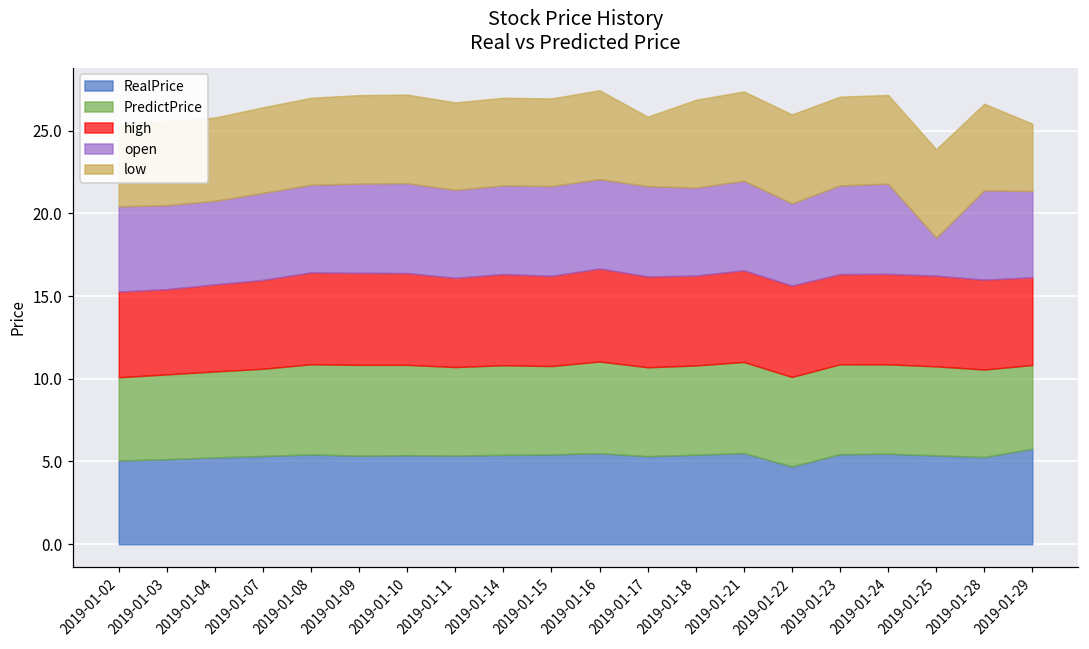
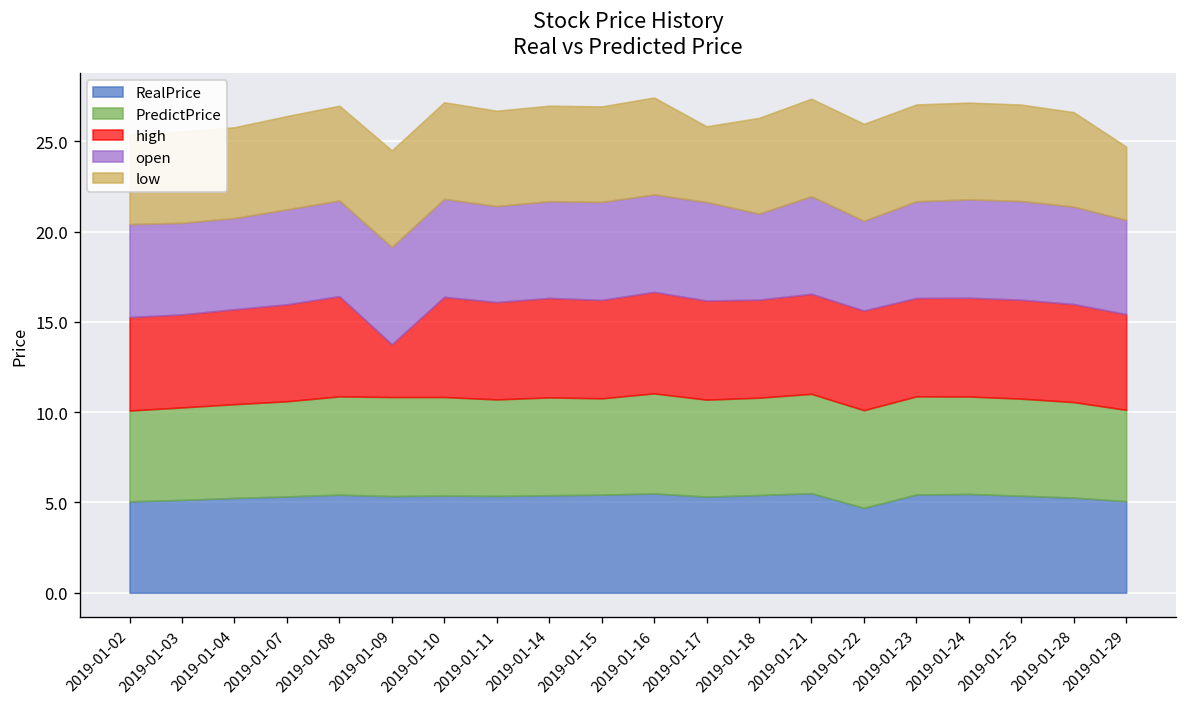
  {
    "RealPrice": {
      "2019-01-02": 5.1,
      "2019-01-03": 5.1,
      "2019-01-04": 5.3,
      "2019-01-07": 5.3,
      "2019-01-08": 5.4,
      "2019-01-09": 5.4,
      "2019-01-10": 5.4,
      "2019-01-11": 5.4,
      "2019-01-14": 5.4,
      "2019-01-15": 5.4,
      "2019-01-16": 5.5,
      "2019-01-17": 5.3,
      "2019-01-18": 5.4,
      "2019-01-21": 5.5,
      "2019-01-22": 4.7,
      "2019-01-23": 5.4,
      "2019-01-24": 5.5,
      "2019-01-25": 5.4,
      "2019-01-28": 5.3,
-     "2019-01-29": 5.8
+     "2019-01-29": 5.1
    },
    "PredictPrice": {
      "2019-01-02": 5.0,
      "2019-01-03": 5.1,
      "2019-01-04": 5.2,
      "2019-01-07": 5.3,
      "2019-01-08": 5.4,
      "2019-01-09": 5.5,
      "2019-01-10": 5.5,
      "2019-01-11": 5.3,
      "2019-01-14": 5.4,
      "2019-01-15": 5.3,
      "2019-01-16": 5.5,
      "2019-01-17": 5.4,
      "2019-01-18": 5.4,
      "2019-01-21": 5.5,
      "2019-01-22": 5.4,
      "2019-01-23": 5.4,
      "2019-01-24": 5.4,
      "2019-01-25": 5.4,
      "2019-01-28": 5.3,
      "2019-01-29": 5.1
    },
    "high": {
      "2019-01-02": 5.2,
      "2019-01-03": 5.2,
      "2019-01-04": 5.3,
      "2019-01-07": 5.4,
      "2019-01-08": 5.5,
-     "2019-01-09": 5.6,
+     "2019-01-09": 2.9,
      "2019-01-10": 5.6,
      "2019-01-11": 5.4,
      "2019-01-14": 5.5,
      "2019-01-15": 5.5,
      "2019-01-16": 5.6,
      "2019-01-17": 5.5,
      "2019-01-18": 5.4,
      "2019-01-21": 5.5,
      "2019-01-22": 5.5,
      "2019-01-23": 5.4,
      "2019-01-24": 5.5,
      "2019-01-25": 5.5,
      "2019-01-28": 5.4,
      "2019-01-29": 5.3
    },
    "open": {
      "2019-01-02": 5.2,
      "2019-01-03": 5.1,
      "2019-01-04": 5.0,
      "2019-01-07": 5.3,
      "2019-01-08": 5.3,
      "2019-01-09": 5.4,
      "2019-01-10": 5.4,
      "2019-01-11": 5.3,
      "2019-01-14": 5.4,
      "2019-01-15": 5.4,
      "2019-01-16": 5.4,
      "2019-01-17": 5.5,
-     "2019-01-18": 5.3,
+     "2019-01-18": 4.8,
      "2019-01-21": 5.4,
      "2019-01-22": 5.0,
      "2019-01-23": 5.4,
      "2019-01-24": 5.4,
-     "2019-01-25": 2.3,
+     "2019-01-25": 5.5,
      "2019-01-28": 5.4,
      "2019-01-29": 5.2
    },
    "low": {
      "2019-01-04": 5.0,
      "2019-01-07": 5.2,
      "2019-01-08": 5.3,
      "2019-01-09": 5.4,
      "2019-01-10": 5.3,
      "2019-01-11": 5.3,
      "2019-01-14": 5.3,
      "2019-01-15": 5.3,
      "2019-01-16": 5.4,
      "2019-01-17": 4.2,
      "2019-01-18": 5.3,
      "2019-01-21": 5.4,
      "2019-01-22": 5.4,
      "2019-01-23": 5.4,
      "2019-01-24": 5.4,
      "2019-01-25": 5.3,
      "2019-01-28": 5.2,
      "2019-01-29": 4.1
    }
  }
